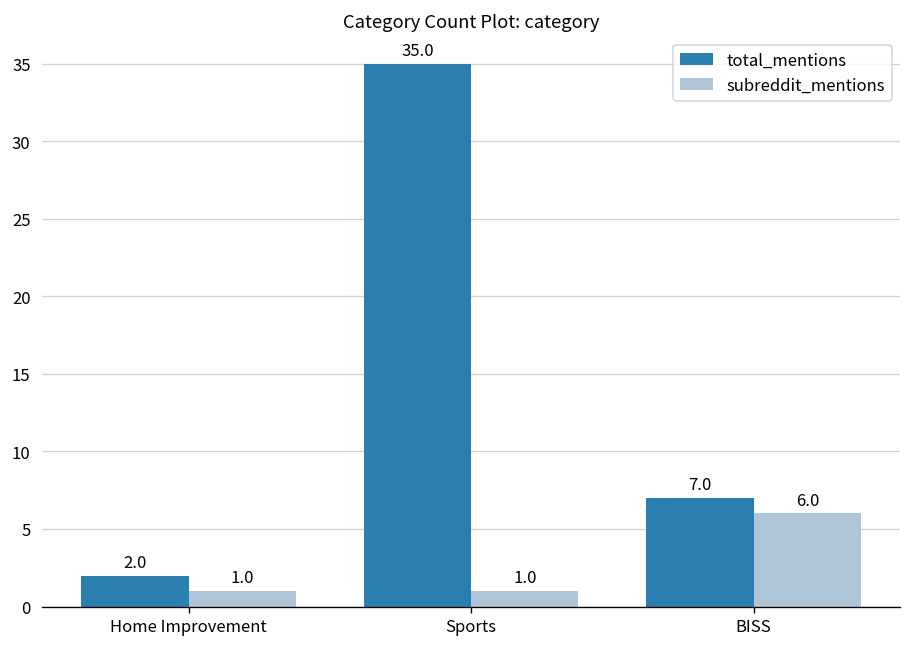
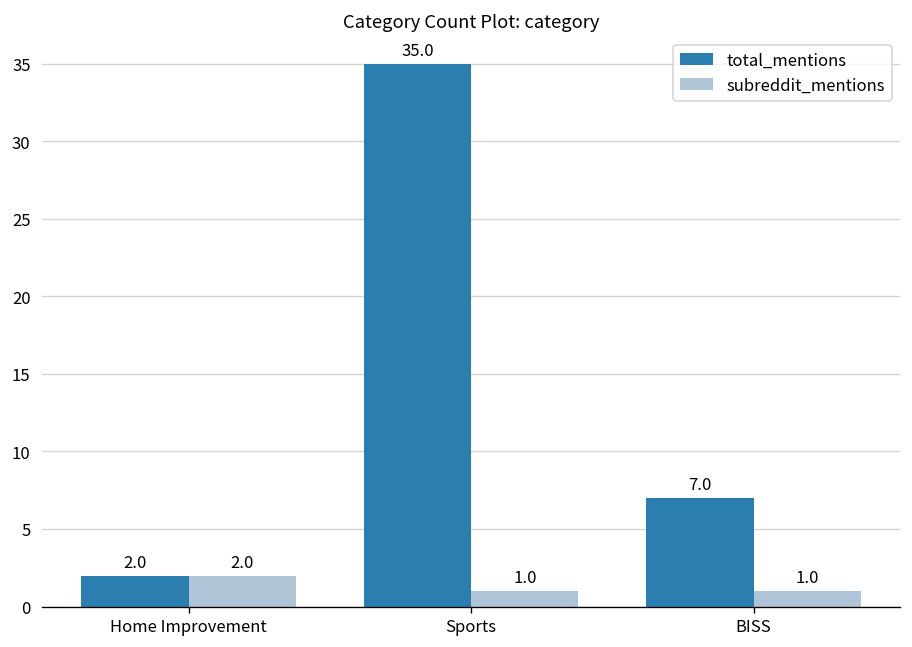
  {
    "total_mentions": {
      "Home Improvement": 2.0,
      "Sports": 35.0,
      "BISS": 7.0
    },
    "subreddit_mentions": {
-     "Home Improvement": 1.0,
+     "Home Improvement": 2.0,
      "Sports": 1.0,
-     "BISS": 6.0
+     "BISS": 1.0
    }
  }
